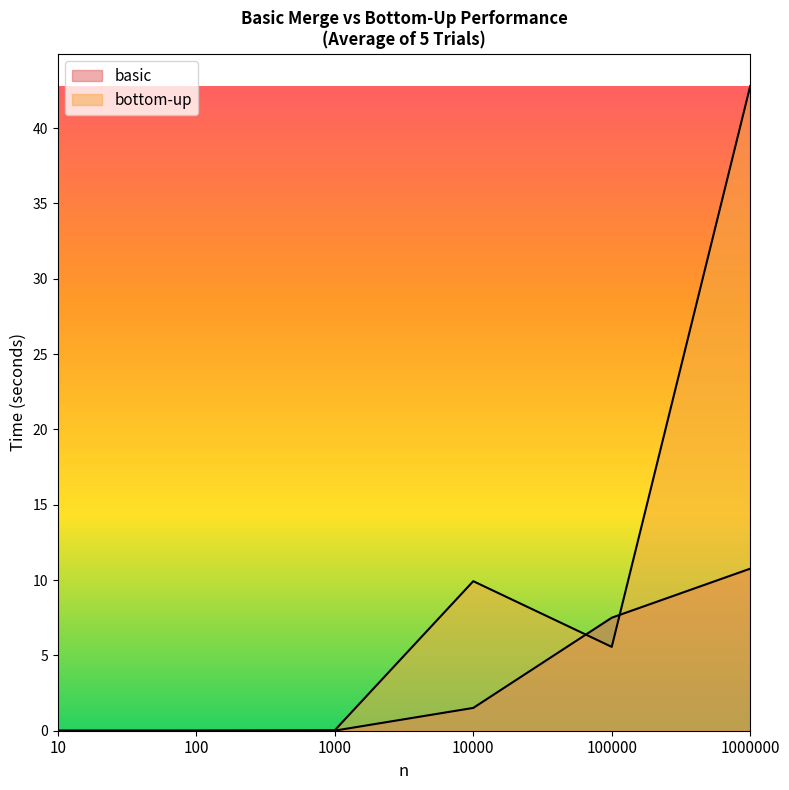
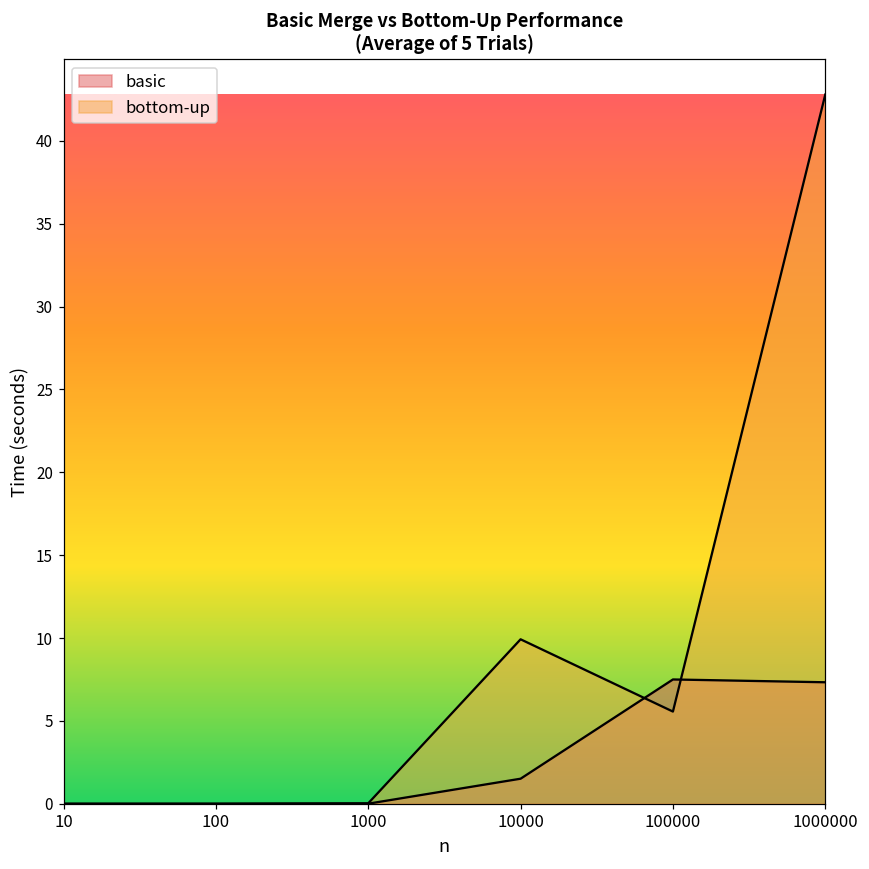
  {
    "basic": {
      "10000": 1.5,
      "100000": 7.5,
-     "1000000": 10.8
+     "1000000": 7.3
    },
    "bottom-up": {
      "10000": 9.9,
      "100000": 5.6,
      "1000000": 42.8
    }
  }
